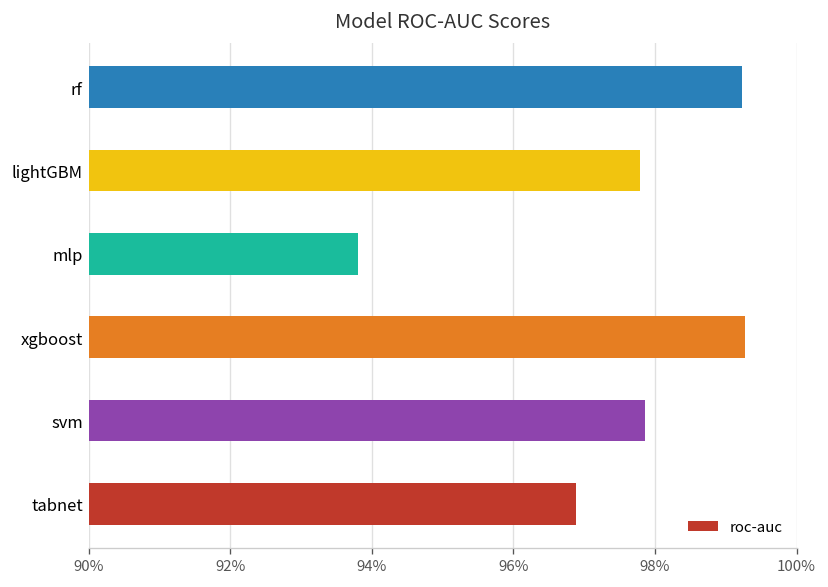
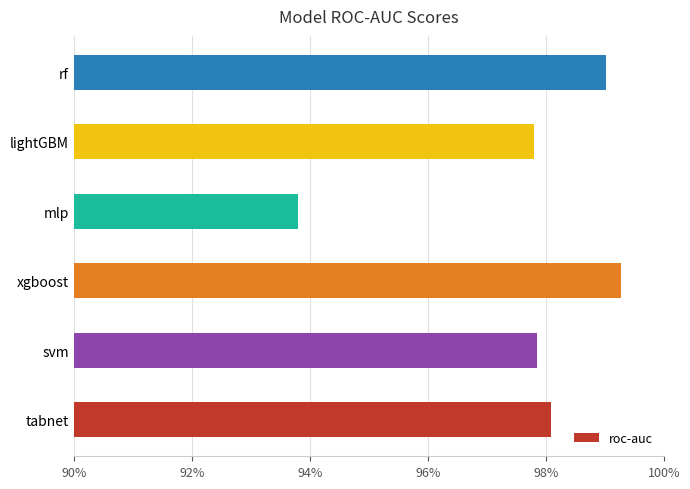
  {
-   "rf": "99.2%",
+   "rf": "99.0%",
    "lightGBM": "97.8%",
    "mlp": "93.8%",
    "xgboost": "99.3%",
    "svm": "97.9%",
-   "tabnet": "96.9%"
+   "tabnet": "98.1%"
  }
